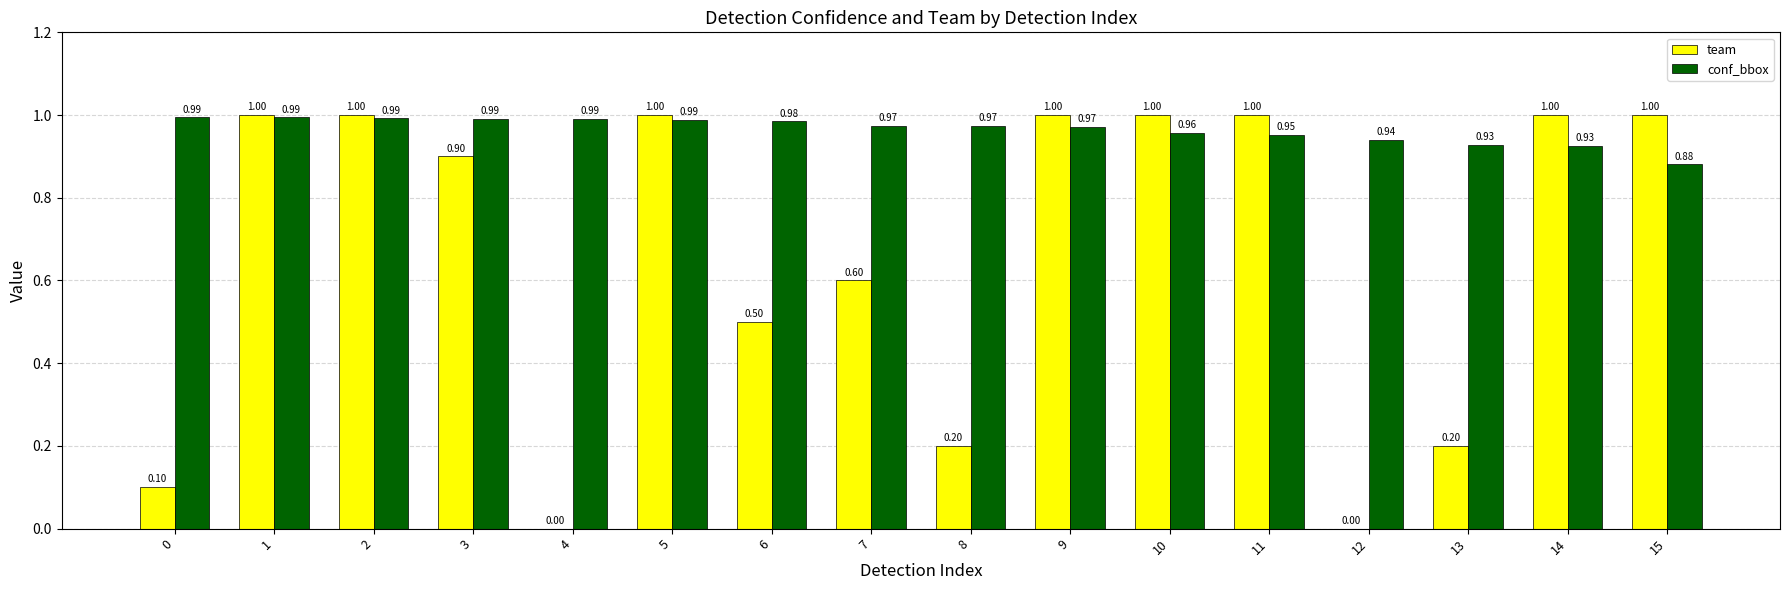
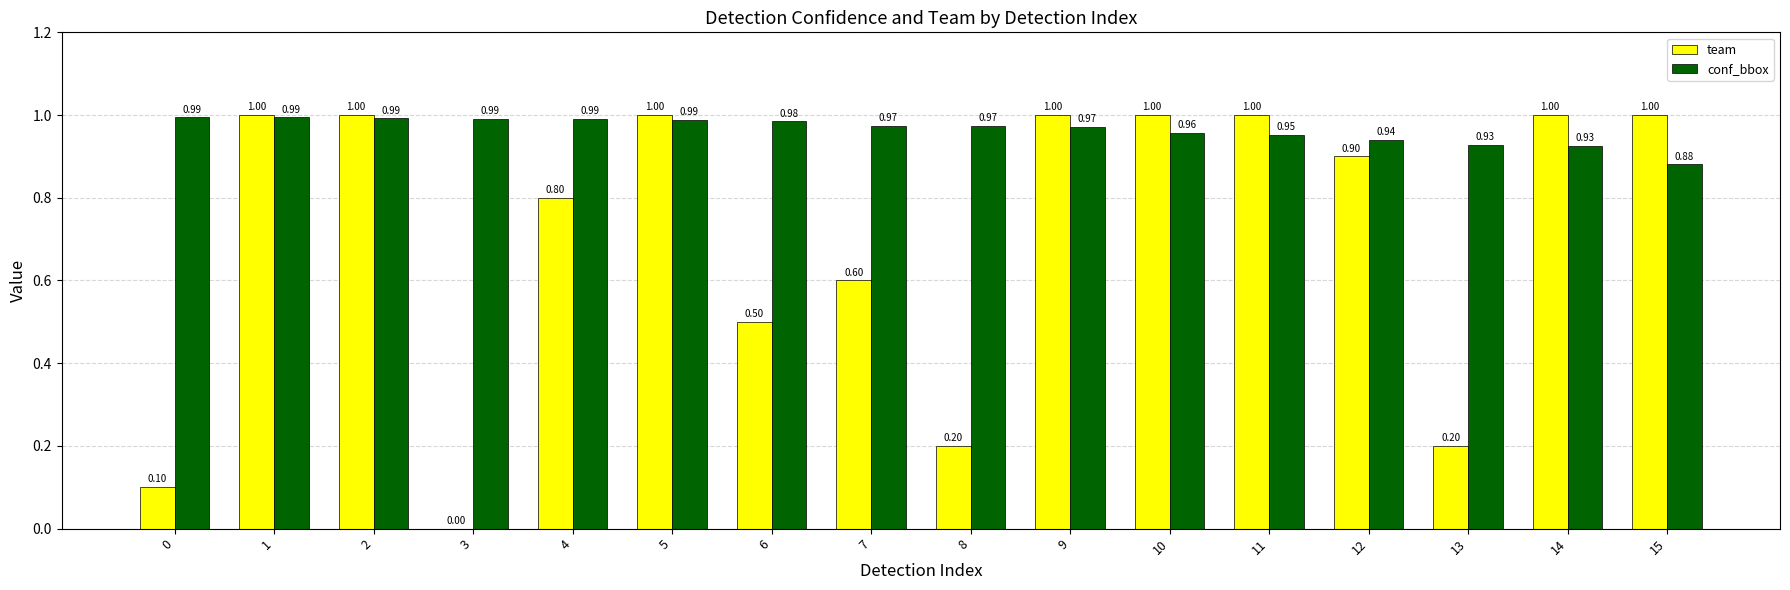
  {
    "team": {
      "0": 0.10,
      "1": 1.00,
      "2": 1.00,
-     "3": 0.90,
-     "4": 0.00,
+     "3": 0.00,
+     "4": 0.80,
      "5": 1.00,
      "6": 0.50,
      "7": 0.60,
      "8": 0.20,
      "9": 1.00,
      "10": 1.00,
      "11": 1.00,
-     "12": 0.00,
+     "12": 0.90,
      "13": 0.20,
      "14": 1.00,
      "15": 1.00
    },
    "conf_bbox": {
      "0": 0.99,
      "1": 0.99,
      "2": 0.99,
      "3": 0.99,
      "4": 0.99,
      "5": 0.99,
      "6": 0.98,
      "7": 0.97,
      "8": 0.97,
      "9": 0.97,
      "10": 0.96,
      "11": 0.95,
      "12": 0.94,
      "13": 0.93,
      "14": 0.93,
      "15": 0.88
    }
  }
